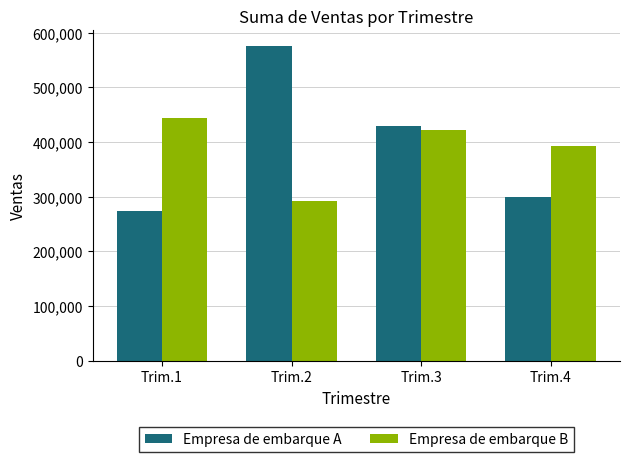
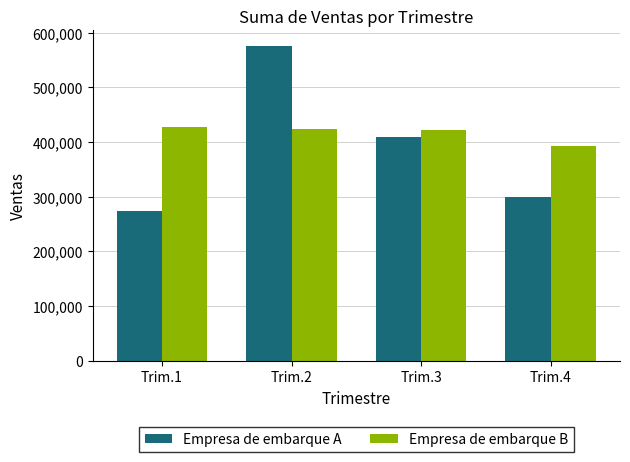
  {
    "Empresa de embarque A": {
      "Trim.1": "270,000",
      "Trim.2": "580,000",
-     "Trim.3": "430,000",
+     "Trim.3": "410,000",
      "Trim.4": "300,000"
    },
    "Empresa de embarque B": {
-     "Trim.1": "440,000",
-     "Trim.2": "290,000",
+     "Trim.1": "430,000",
+     "Trim.2": "420,000",
      "Trim.3": "420,000",
      "Trim.4": "390,000"
    }
  }
